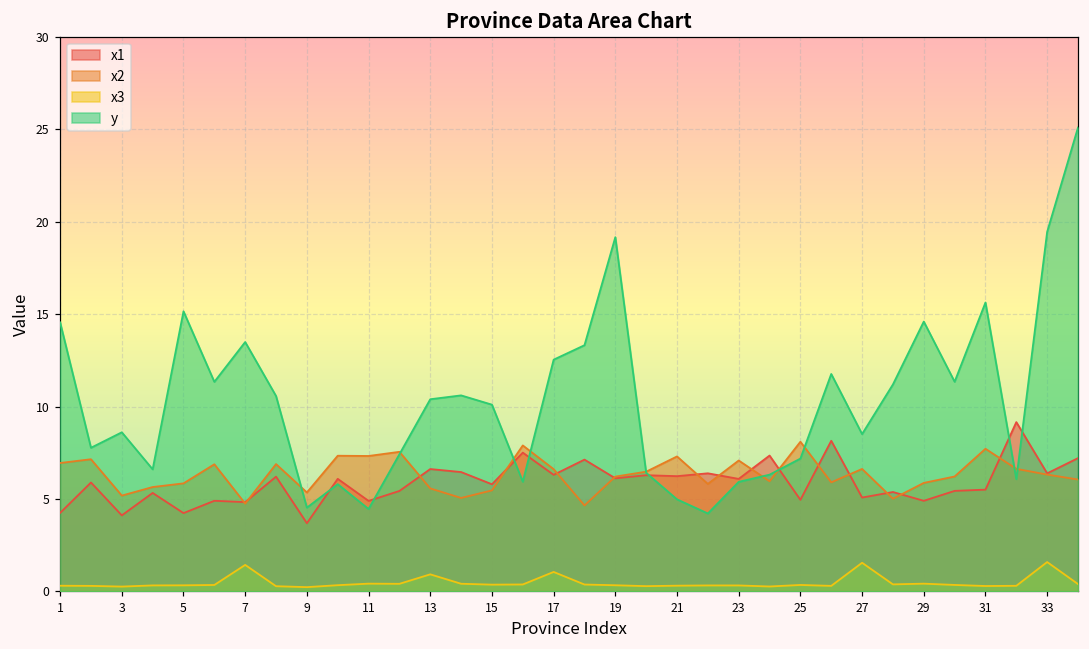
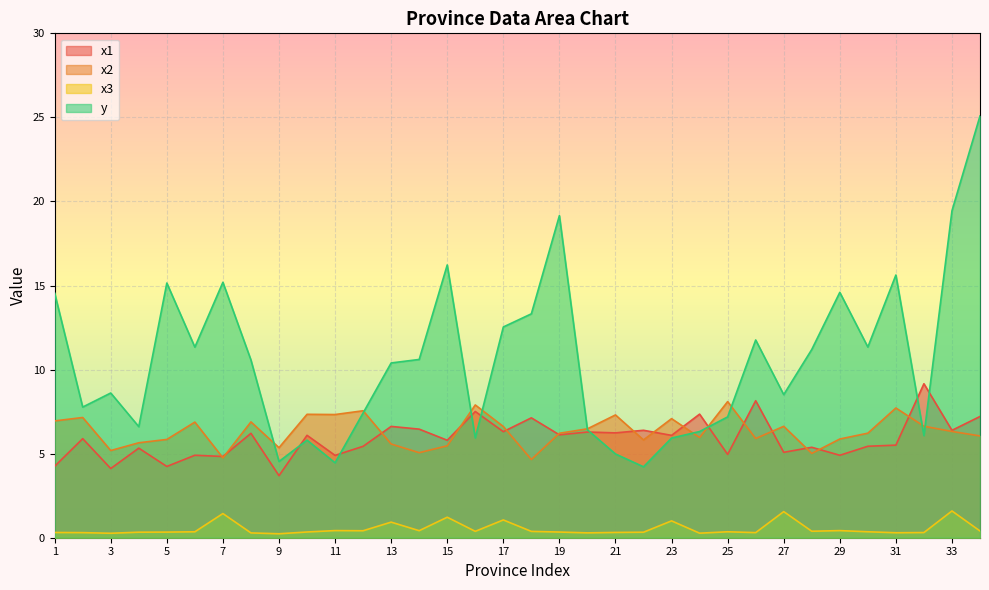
  {
    "x3": {
      "1": 0.3,
      "3": 0.3,
      "5": 0.3,
      "7": 1.4,
      "9": 0.2,
      "11": 0.4,
      "13": 0.9,
-     "15": 0.4,
+     "15": 1.2,
      "17": 1.1,
      "19": 0.3,
      "21": 0.3,
-     "23": 0.3,
+     "23": 1.0,
      "25": 0.4,
      "27": 1.6,
      "29": 0.4,
      "31": 0.3,
      "33": 1.6
    },
    "y": {
      "1": 14.6,
      "3": 8.6,
      "5": 15.1,
-     "7": 13.5,
+     "7": 15.2,
      "9": 4.5,
      "11": 4.5,
      "13": 10.4,
-     "15": 10.1,
+     "15": 16.2,
      "17": 12.5,
      "19": 19.2,
      "21": 5.0,
      "23": 5.9,
      "25": 7.2,
      "27": 8.5,
      "29": 14.6,
      "31": 15.6,
      "33": 19.4
    }
  }
